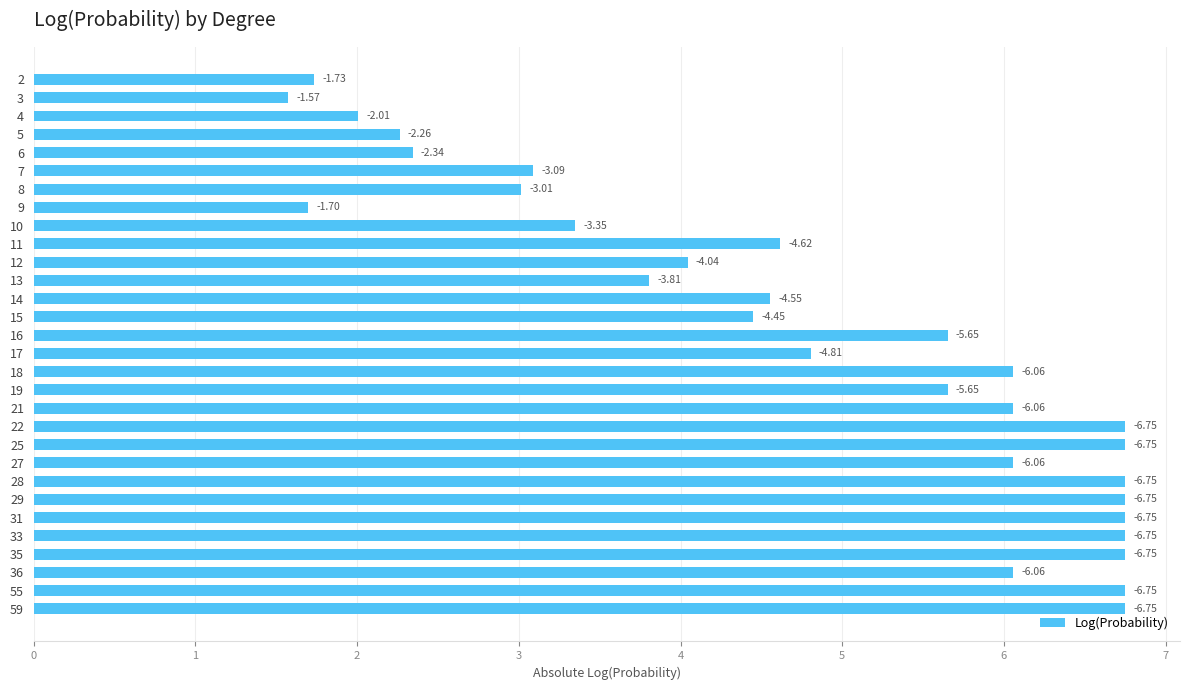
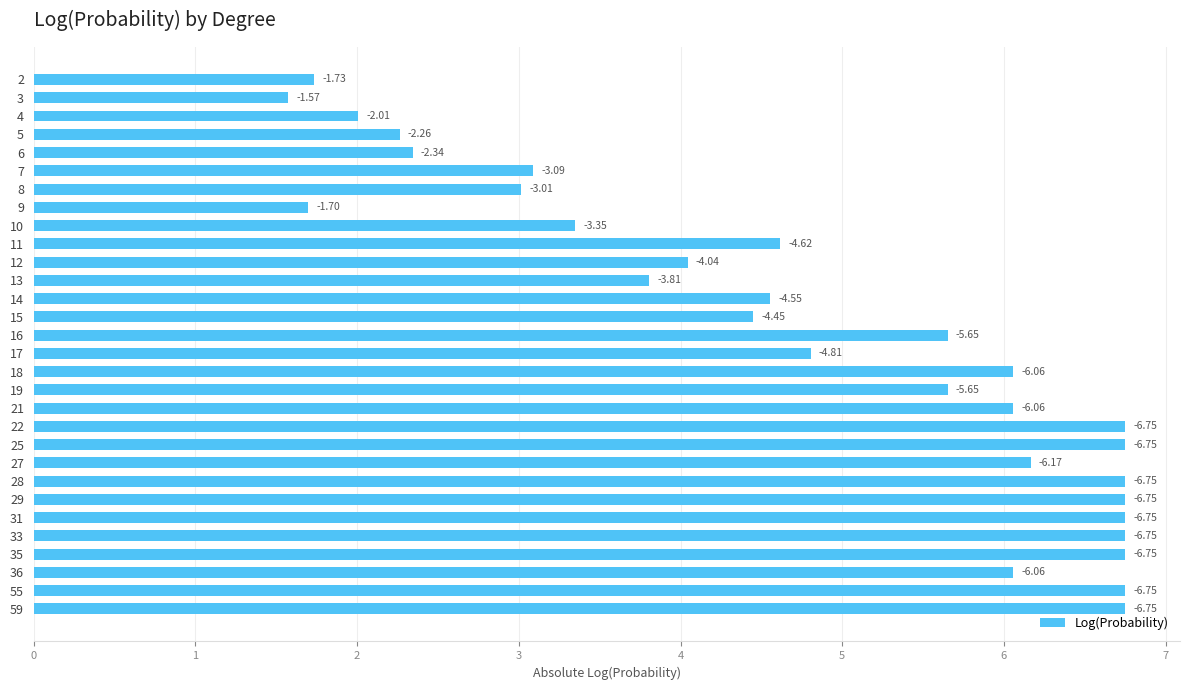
  {
-   "27": -6.06
+   "27": -6.17
  }
